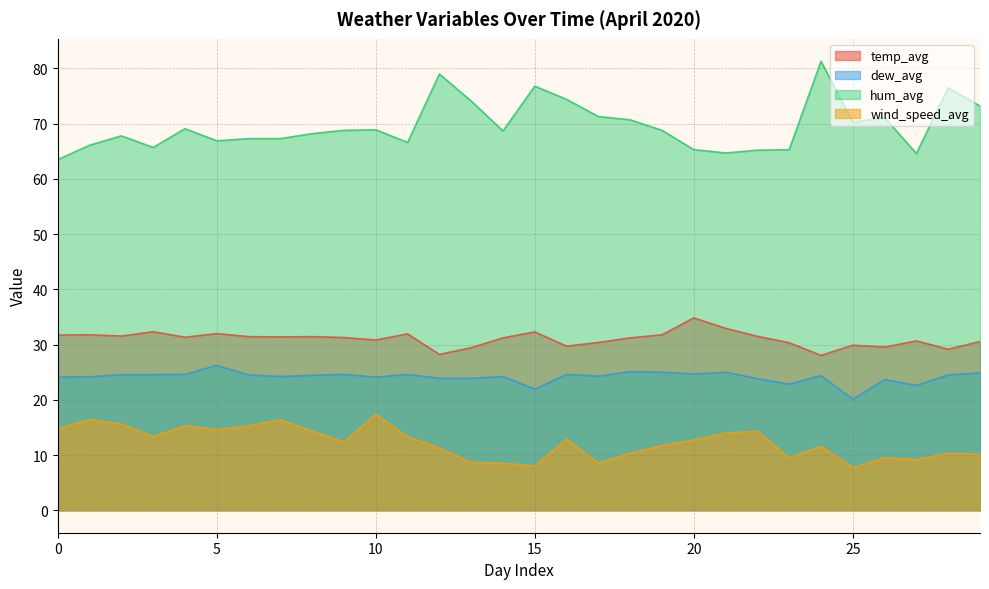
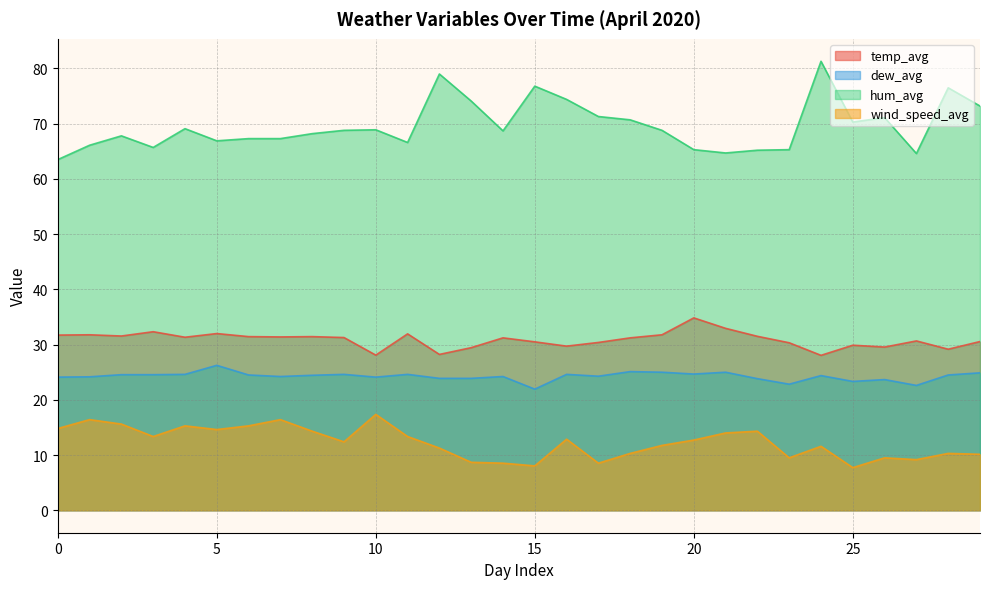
  {
    "temp_avg": {
      "0": 32,
      "5": 32,
-     "10": 31,
-     "15": 32,
+     "10": 28,
+     "15": 31,
      "20": 35,
      "25": 30
    },
    "dew_avg": {
      "0": 24,
      "5": 26,
      "10": 24,
      "15": 22,
      "20": 25,
-     "25": 20
+     "25": 23
    },
    "hum_avg": {
      "0": 64,
      "5": 67,
      "10": 69,
      "15": 77,
      "20": 65
    },
    "wind_speed_avg": {
      "0": 15,
      "5": 15,
      "10": 17,
      "15": 8,
      "20": 13,
      "25": 8
    }
  }
